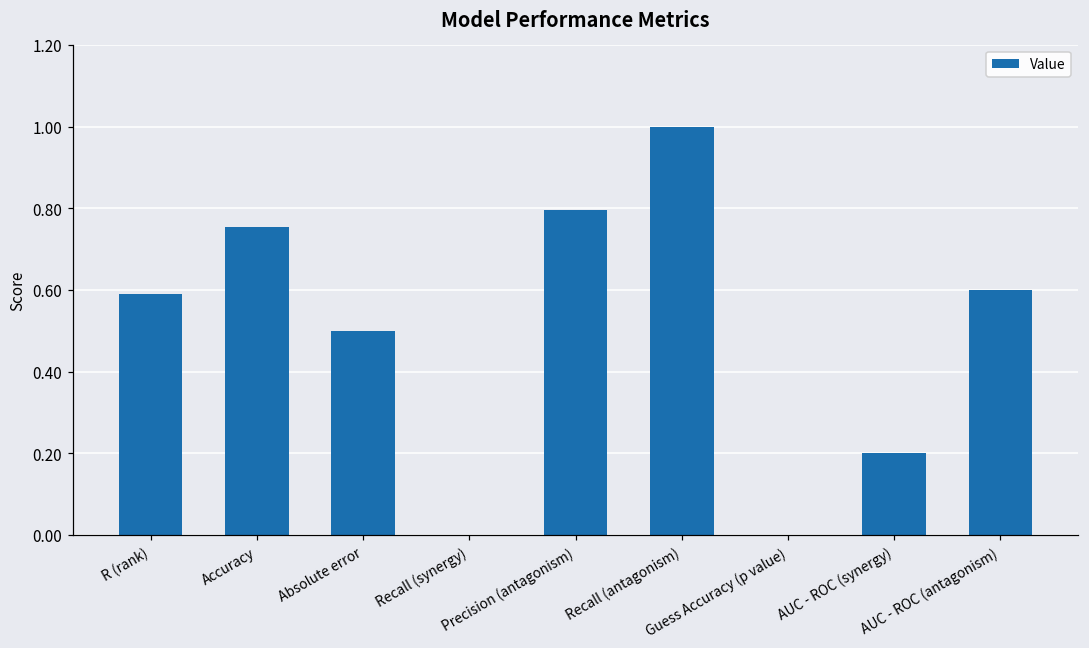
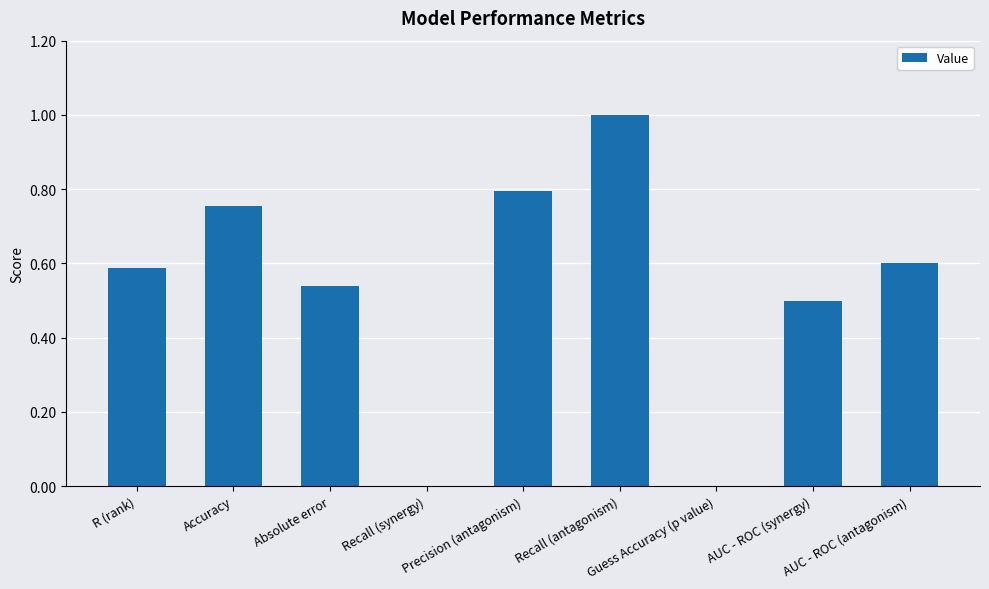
  {
    "R (rank)": 0.59,
    "Accuracy": 0.75,
-   "Absolute error": 0.50,
+   "Absolute error": 0.54,
    "Recall (synergy)": 0.00,
    "Precision (antagonism)": 0.80,
    "Recall (antagonism)": 1.00,
    "Guess Accuracy (p value)": 0.00,
-   "AUC - ROC (synergy)": 0.2,
+   "AUC - ROC (synergy)": 0.5,
    "AUC - ROC (antagonism)": 0.60
  }
